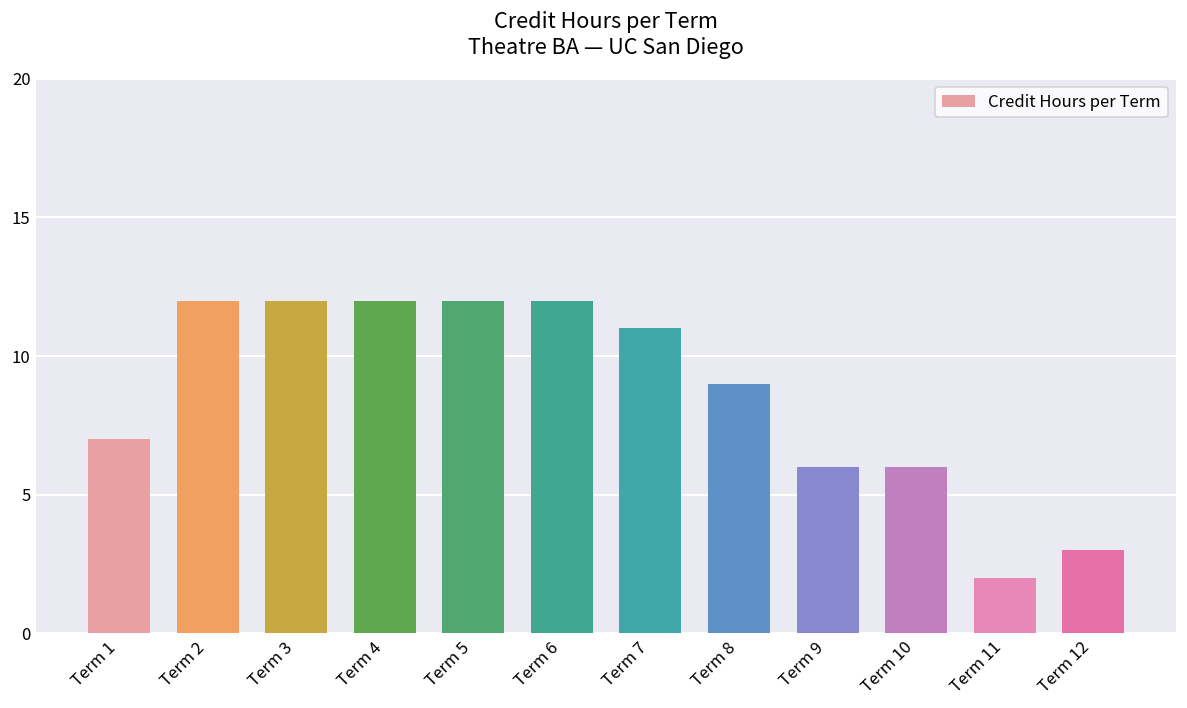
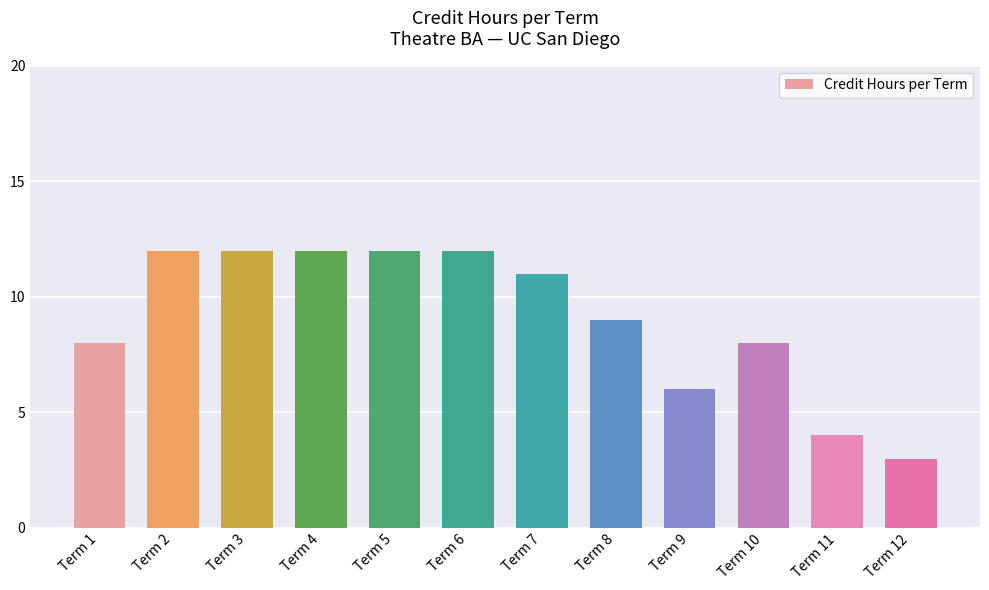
  {
-   "Term 1": 7,
+   "Term 1": 8,
    "Term 2": 12,
    "Term 3": 12,
    "Term 4": 12,
    "Term 5": 12,
    "Term 6": 12,
    "Term 7": 11,
    "Term 8": 9,
    "Term 9": 6,
-   "Term 10": 6,
-   "Term 11": 2,
+   "Term 10": 8,
+   "Term 11": 4,
    "Term 12": 3
  }
